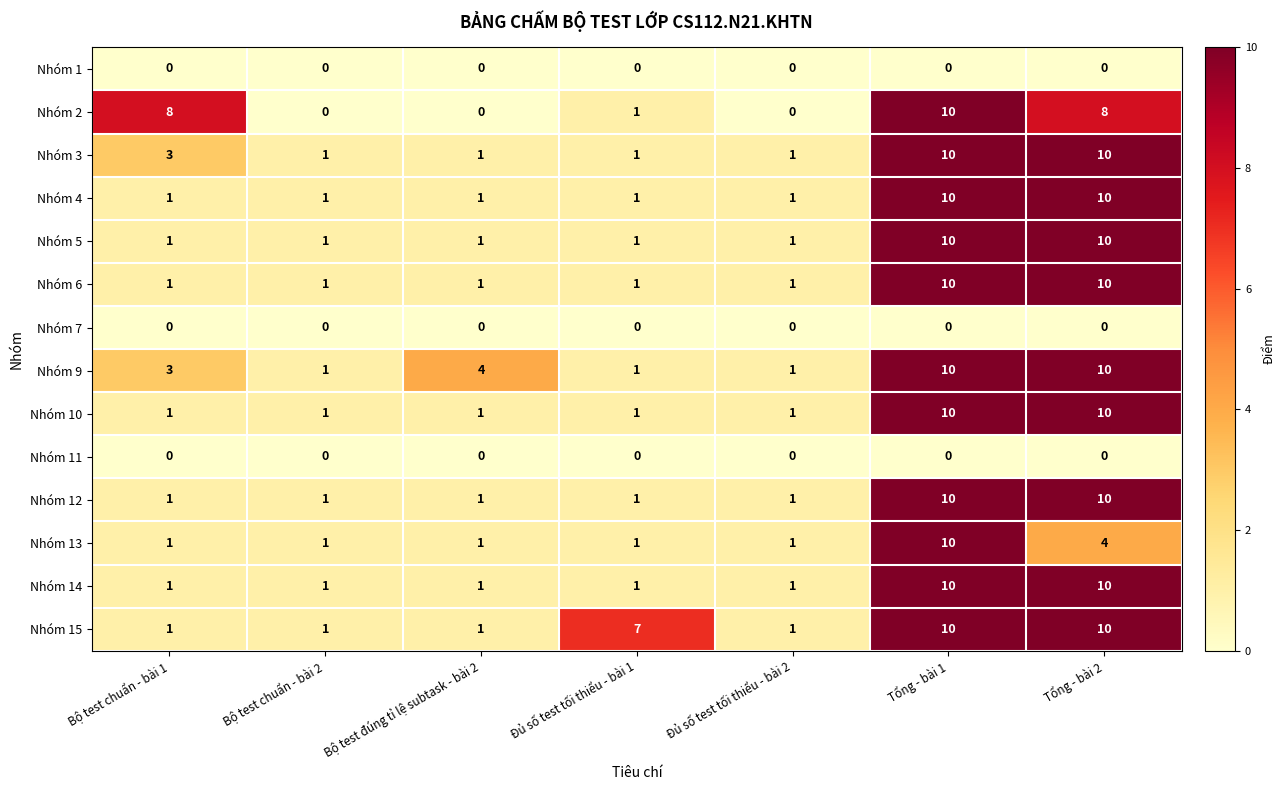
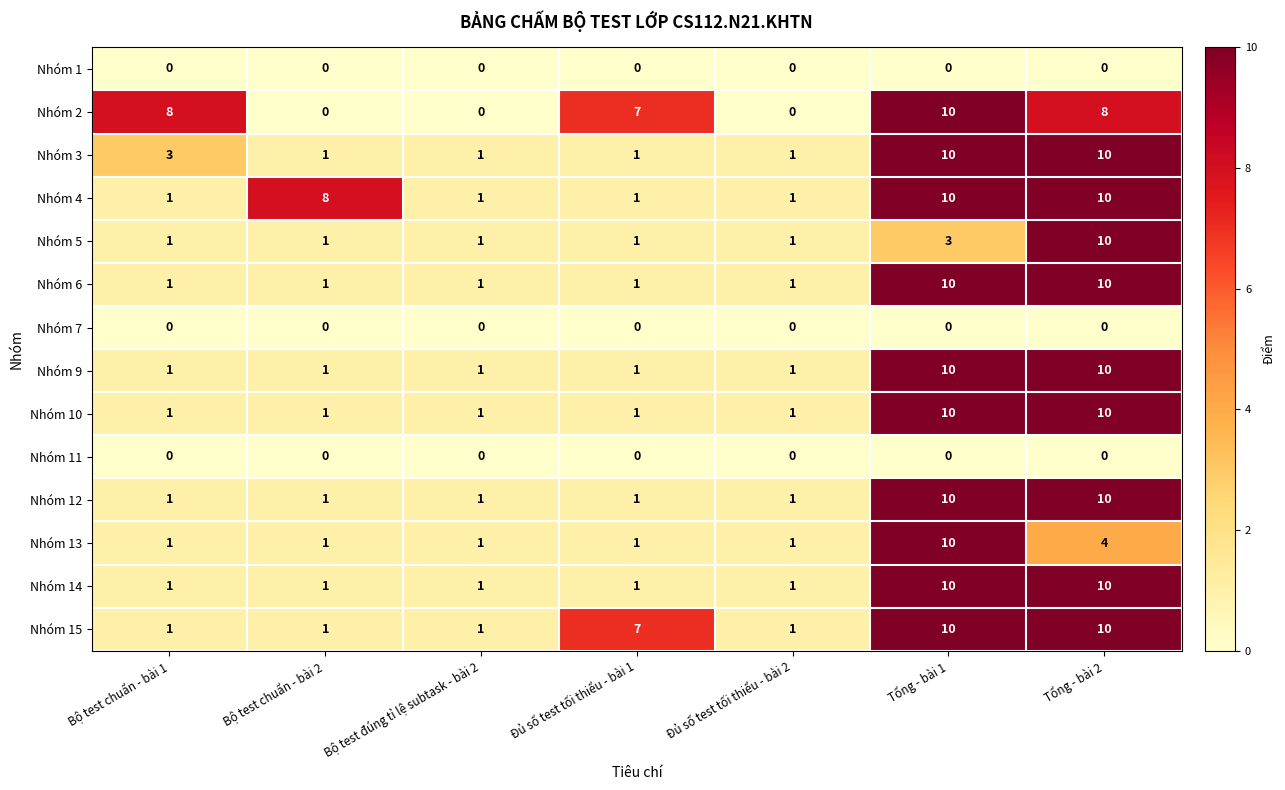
  {
    "Nhóm 1": {
      "Bộ test chuẩn - bài 1": 0,
      "Bộ test chuẩn - bài 2": 0,
      "Bộ test đúng tỉ lệ subtask - bài 2": 0,
      "Đủ số test tối thiểu - bài 1": 0,
      "Đủ số test tối thiểu - bài 2": 0,
      "Tổng - bài 1": 0,
      "Tổng - bài 2": 0
    },
    "Nhóm 2": {
      "Bộ test chuẩn - bài 1": 8,
      "Bộ test chuẩn - bài 2": 0,
      "Bộ test đúng tỉ lệ subtask - bài 2": 0,
-     "Đủ số test tối thiểu - bài 1": 1,
+     "Đủ số test tối thiểu - bài 1": 7,
      "Đủ số test tối thiểu - bài 2": 0,
      "Tổng - bài 1": 10,
      "Tổng - bài 2": 8
    },
    "Nhóm 3": {
      "Bộ test chuẩn - bài 1": 3,
      "Bộ test chuẩn - bài 2": 1,
      "Bộ test đúng tỉ lệ subtask - bài 2": 1,
      "Đủ số test tối thiểu - bài 1": 1,
      "Đủ số test tối thiểu - bài 2": 1,
      "Tổng - bài 1": 10,
      "Tổng - bài 2": 10
    },
    "Nhóm 4": {
      "Bộ test chuẩn - bài 1": 1,
-     "Bộ test chuẩn - bài 2": 1,
+     "Bộ test chuẩn - bài 2": 8,
      "Bộ test đúng tỉ lệ subtask - bài 2": 1,
      "Đủ số test tối thiểu - bài 1": 1,
      "Đủ số test tối thiểu - bài 2": 1,
      "Tổng - bài 1": 10,
      "Tổng - bài 2": 10
    },
    "Nhóm 5": {
      "Bộ test chuẩn - bài 1": 1,
      "Bộ test chuẩn - bài 2": 1,
      "Bộ test đúng tỉ lệ subtask - bài 2": 1,
      "Đủ số test tối thiểu - bài 1": 1,
      "Đủ số test tối thiểu - bài 2": 1,
-     "Tổng - bài 1": 10,
+     "Tổng - bài 1": 3,
      "Tổng - bài 2": 10
    },
    "Nhóm 6": {
      "Bộ test chuẩn - bài 1": 1,
      "Bộ test chuẩn - bài 2": 1,
      "Bộ test đúng tỉ lệ subtask - bài 2": 1,
      "Đủ số test tối thiểu - bài 1": 1,
      "Đủ số test tối thiểu - bài 2": 1,
      "Tổng - bài 1": 10,
      "Tổng - bài 2": 10
    },
    "Nhóm 7": {
      "Bộ test chuẩn - bài 1": 0,
      "Bộ test chuẩn - bài 2": 0,
      "Bộ test đúng tỉ lệ subtask - bài 2": 0,
      "Đủ số test tối thiểu - bài 1": 0,
      "Đủ số test tối thiểu - bài 2": 0,
      "Tổng - bài 1": 0,
      "Tổng - bài 2": 0
    },
    "Nhóm 9": {
-     "Bộ test chuẩn - bài 1": 3,
+     "Bộ test chuẩn - bài 1": 1,
      "Bộ test chuẩn - bài 2": 1,
-     "Bộ test đúng tỉ lệ subtask - bài 2": 4,
+     "Bộ test đúng tỉ lệ subtask - bài 2": 1,
      "Đủ số test tối thiểu - bài 1": 1,
      "Đủ số test tối thiểu - bài 2": 1,
      "Tổng - bài 1": 10,
      "Tổng - bài 2": 10
    },
    "Nhóm 10": {
      "Bộ test chuẩn - bài 1": 1,
      "Bộ test chuẩn - bài 2": 1,
      "Bộ test đúng tỉ lệ subtask - bài 2": 1,
      "Đủ số test tối thiểu - bài 1": 1,
      "Đủ số test tối thiểu - bài 2": 1,
      "Tổng - bài 1": 10,
      "Tổng - bài 2": 10
    },
    "Nhóm 11": {
      "Bộ test chuẩn - bài 1": 0,
      "Bộ test chuẩn - bài 2": 0,
      "Bộ test đúng tỉ lệ subtask - bài 2": 0,
      "Đủ số test tối thiểu - bài 1": 0,
      "Đủ số test tối thiểu - bài 2": 0,
      "Tổng - bài 1": 0,
      "Tổng - bài 2": 0
    },
    "Nhóm 12": {
      "Bộ test chuẩn - bài 1": 1,
      "Bộ test chuẩn - bài 2": 1,
      "Bộ test đúng tỉ lệ subtask - bài 2": 1,
      "Đủ số test tối thiểu - bài 1": 1,
      "Đủ số test tối thiểu - bài 2": 1,
      "Tổng - bài 1": 10,
      "Tổng - bài 2": 10
    },
    "Nhóm 13": {
      "Bộ test chuẩn - bài 1": 1,
      "Bộ test chuẩn - bài 2": 1,
      "Bộ test đúng tỉ lệ subtask - bài 2": 1,
      "Đủ số test tối thiểu - bài 1": 1,
      "Đủ số test tối thiểu - bài 2": 1,
      "Tổng - bài 1": 10,
      "Tổng - bài 2": 4
    },
    "Nhóm 14": {
      "Bộ test chuẩn - bài 1": 1,
      "Bộ test chuẩn - bài 2": 1,
      "Bộ test đúng tỉ lệ subtask - bài 2": 1,
      "Đủ số test tối thiểu - bài 1": 1,
      "Đủ số test tối thiểu - bài 2": 1,
      "Tổng - bài 1": 10,
      "Tổng - bài 2": 10
    },
    "Nhóm 15": {
      "Bộ test chuẩn - bài 1": 1,
      "Bộ test chuẩn - bài 2": 1,
      "Bộ test đúng tỉ lệ subtask - bài 2": 1,
      "Đủ số test tối thiểu - bài 1": 7,
      "Đủ số test tối thiểu - bài 2": 1,
      "Tổng - bài 1": 10,
      "Tổng - bài 2": 10
    }
  }
